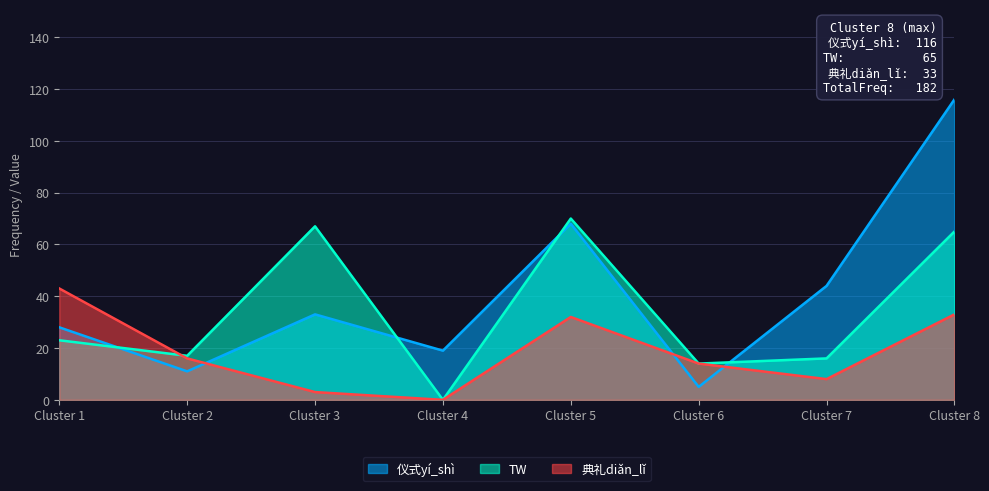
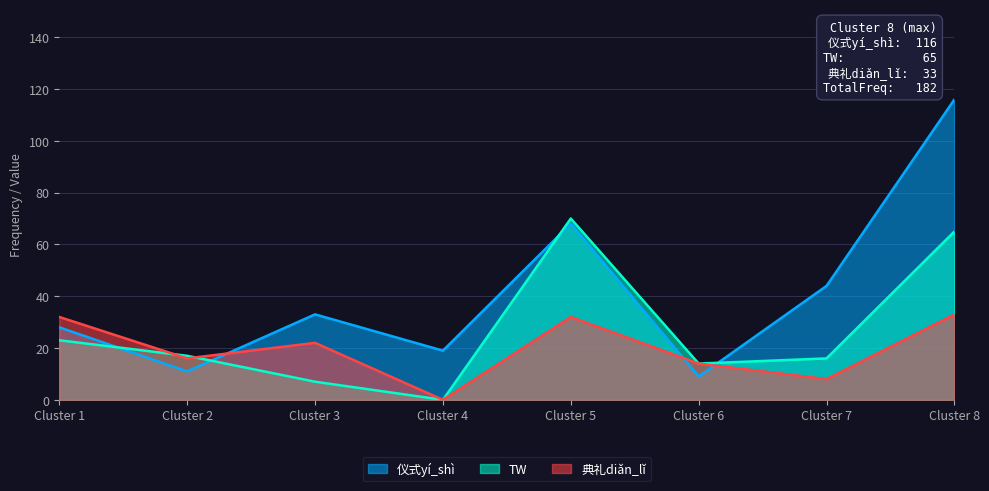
  {
    "仪式yí_shì": {
      "Cluster 1": 28,
      "Cluster 2": 11,
      "Cluster 3": 33,
      "Cluster 4": 19,
      "Cluster 5": 68,
-     "Cluster 6": 5,
+     "Cluster 6": 9,
      "Cluster 7": 44
    },
    "TW": {
      "Cluster 1": 23,
      "Cluster 2": 17,
-     "Cluster 3": 67,
+     "Cluster 3": 7,
      "Cluster 5": 70,
      "Cluster 7": 16,
      "Cluster 8": 65
    },
    "典礼diǎn_lǐ": {
-     "Cluster 1": 43,
+     "Cluster 1": 32,
      "Cluster 2": 16,
-     "Cluster 3": 3,
+     "Cluster 3": 22,
      "Cluster 5": 32,
      "Cluster 7": 8,
      "Cluster 8": 33
    }
  }
